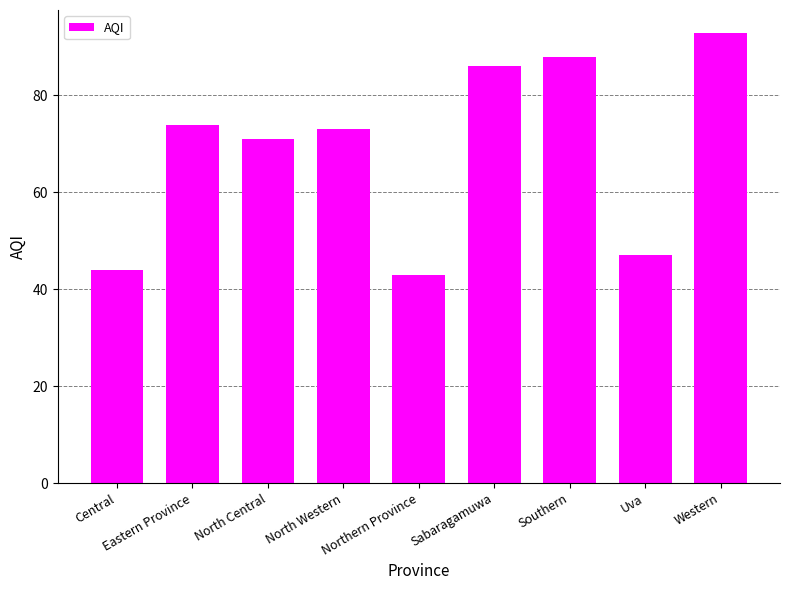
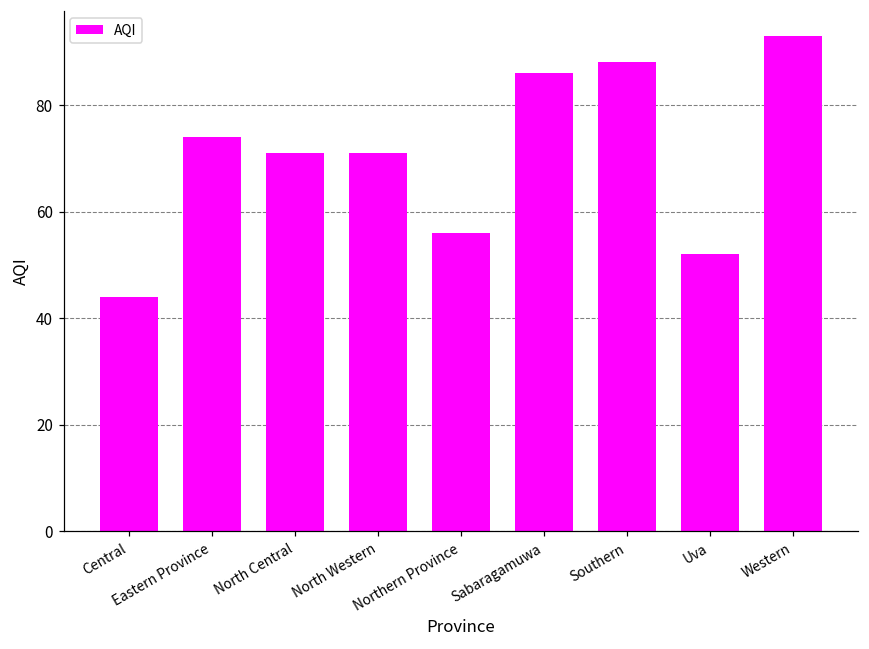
  {
    "Central": 44,
    "Eastern Province": 74,
    "North Central": 71,
-   "North Western": 73,
-   "Northern Province": 43,
+   "North Western": 71,
+   "Northern Province": 56,
    "Sabaragamuwa": 86,
    "Southern": 88,
-   "Uva": 47,
+   "Uva": 52,
    "Western": 93
  }
